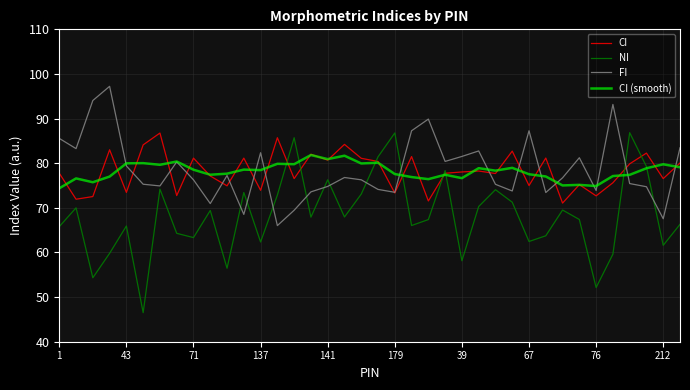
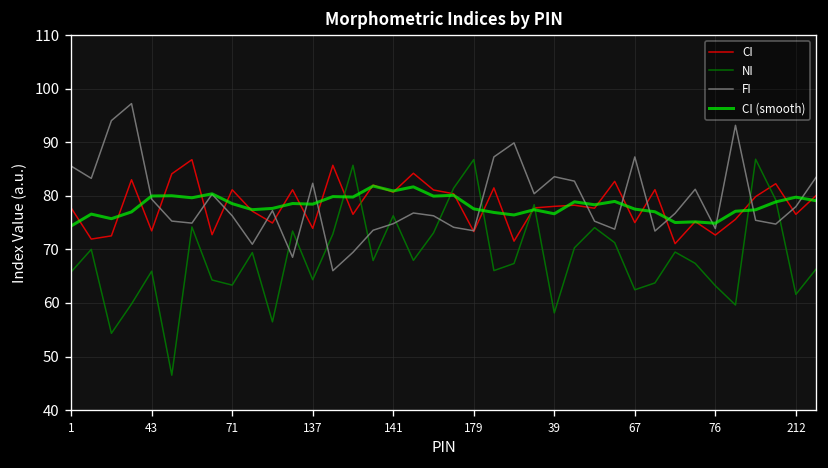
  {
    "CI": {
      "43": 73,
      "71": 81,
      "137": 74,
      "39": 78,
      "67": 75,
      "76": 73,
      "212": 77
    },
    "NI": {
      "43": 66,
      "71": 63,
-     "137": 62,
+     "137": 64,
      "141": 76,
      "179": 87,
      "39": 58,
      "67": 62,
-     "76": 52,
+     "76": 63,
      "212": 62
    },
    "FI": {
      "43": 79,
      "71": 76,
      "137": 82,
      "141": 75,
-     "39": 82,
+     "39": 84,
      "67": 87,
      "76": 74,
-     "212": 68
+     "212": 78
    },
    "CI (smooth)": {
      "43": 80,
      "71": 79,
      "137": 78,
      "179": 78,
      "39": 77,
      "67": 78,
      "76": 75,
      "212": 80
    }
  }
